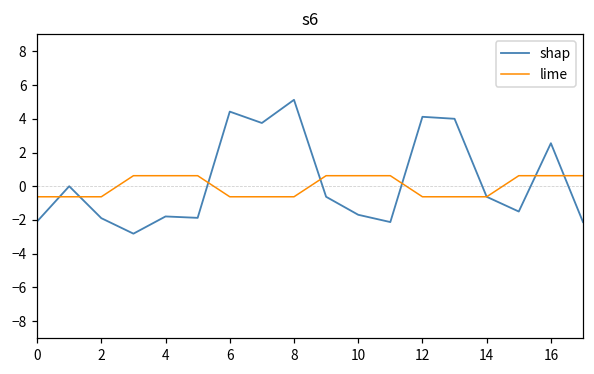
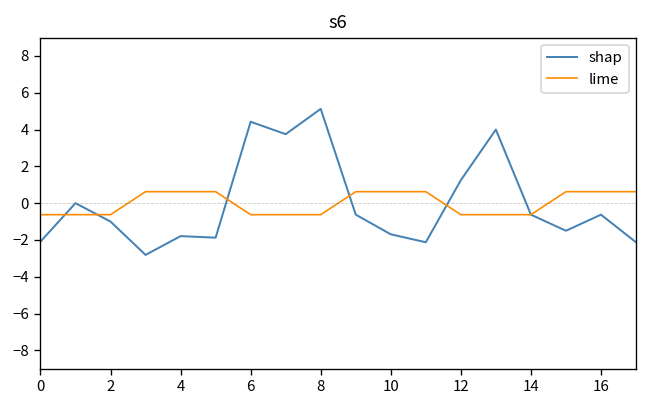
  {
    "shap": {
      "0": -2.1,
-     "2": -1.9,
+     "2": -1.0,
      "4": -1.8,
      "6": 4.4,
      "8": 5.1,
      "10": -1.7,
-     "12": 4.1,
-     "16": 2.6
+     "12": 1.3,
+     "16": -0.6
    },
    "lime": {
      "0": -0.6,
      "2": -0.6,
      "4": 0.6,
      "6": -0.6,
      "8": -0.6,
      "10": 0.6,
      "12": -0.6,
      "16": 0.6
    }
  }
